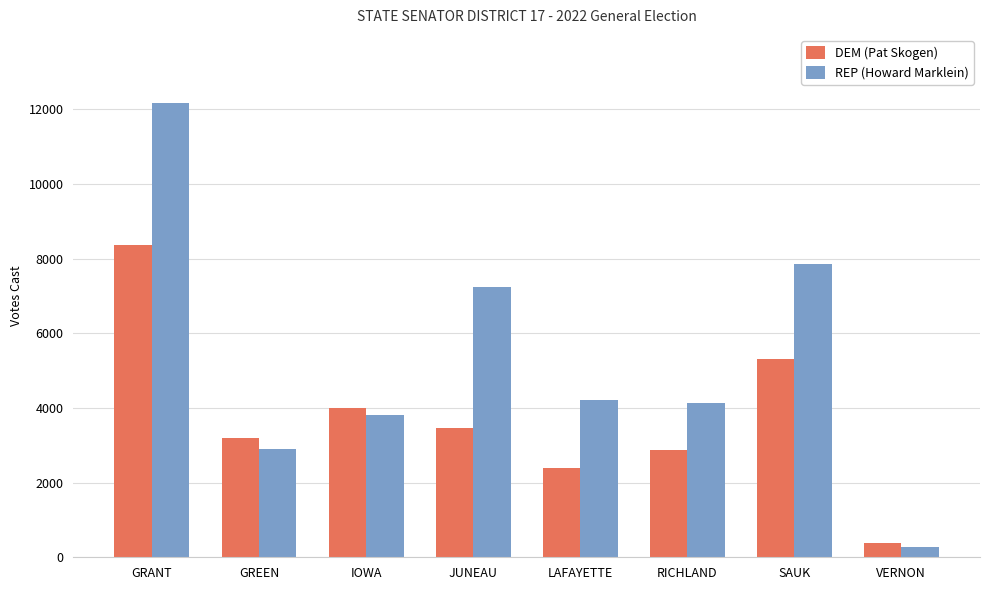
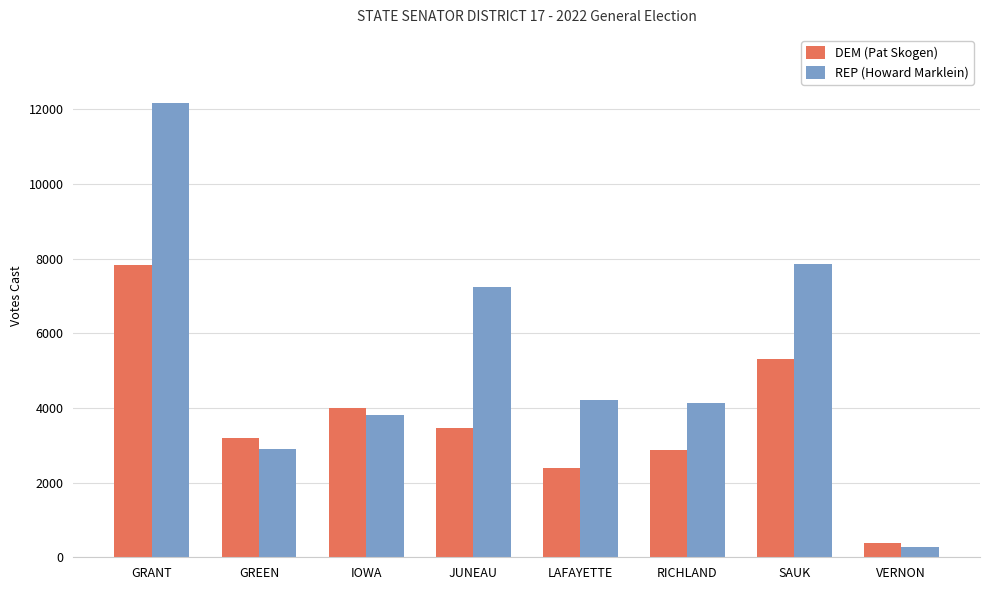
  {
    "DEM (Pat Skogen)": {
-     "GRANT": 8400,
+     "GRANT": 7800,
      "GREEN": 3200,
      "IOWA": 4000,
      "JUNEAU": 3500,
      "LAFAYETTE": 2400,
      "RICHLAND": 2900,
      "SAUK": 5300,
      "VERNON": 400
    },
    "REP (Howard Marklein)": {
      "GRANT": 12200,
      "GREEN": 2900,
      "IOWA": 3800,
      "JUNEAU": 7200,
      "LAFAYETTE": 4200,
      "RICHLAND": 4100,
      "SAUK": 7800,
      "VERNON": 300
    }
  }
